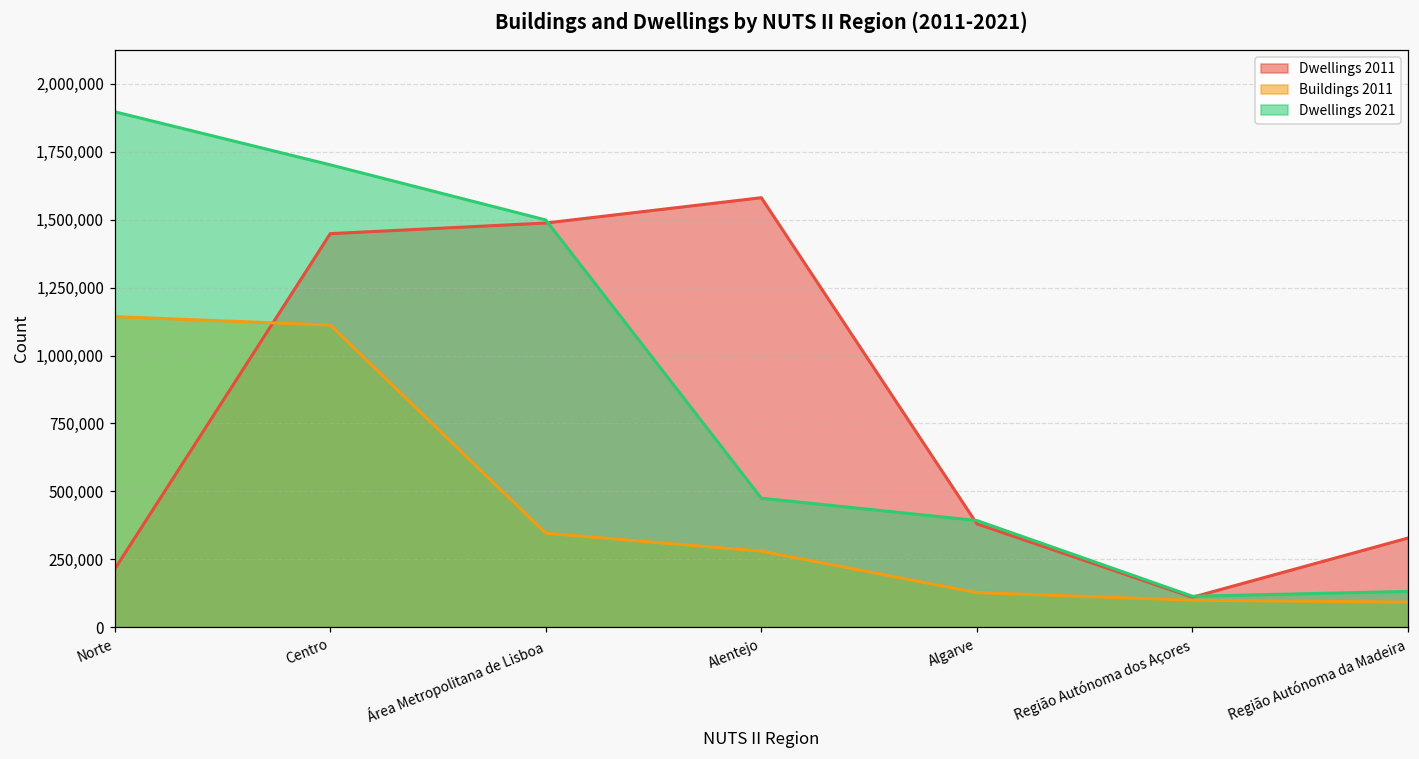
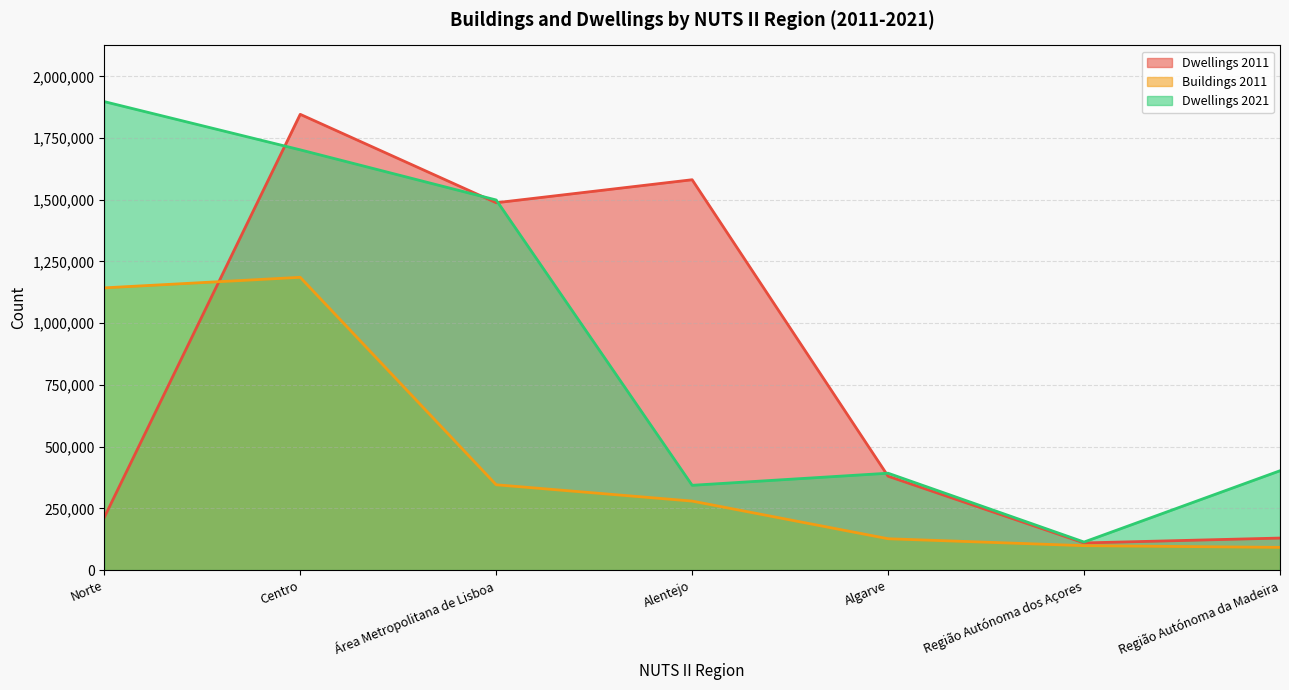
  {
    "Dwellings 2011": {
      "Norte": "210,000",
-     "Centro": "1,450,000",
+     "Centro": "1,850,000",
      "Área Metropolitana de Lisboa": "1,490,000",
      "Alentejo": "1,580,000",
      "Algarve": "380,000",
-     "Região Autónoma da Madeira": "330,000"
+     "Região Autónoma da Madeira": "130,000"
    },
    "Buildings 2011": {
      "Norte": "1,140,000",
-     "Centro": "1,110,000",
+     "Centro": "1,190,000",
      "Área Metropolitana de Lisboa": "350,000",
      "Alentejo": "280,000",
      "Algarve": "130,000",
      "Região Autónoma dos Açores": "100,000",
      "Região Autónoma da Madeira": "90,000"
    },
    "Dwellings 2021": {
      "Norte": "1,900,000",
      "Centro": "1,700,000",
      "Área Metropolitana de Lisboa": "1,500,000",
-     "Alentejo": "470,000",
+     "Alentejo": "340,000",
      "Algarve": "390,000",
-     "Região Autónoma da Madeira": "130,000"
+     "Região Autónoma da Madeira": "400,000"
    }
  }
